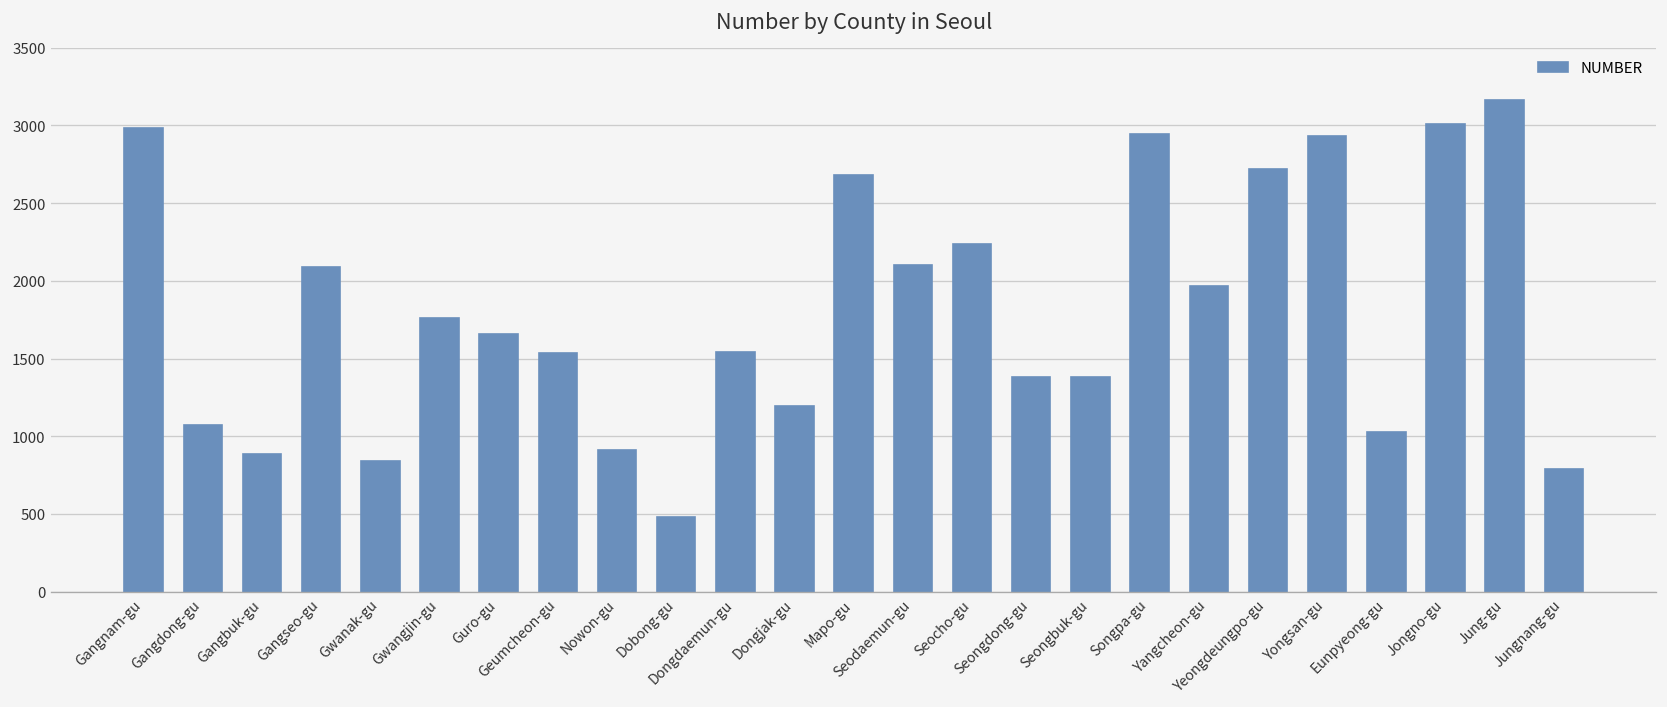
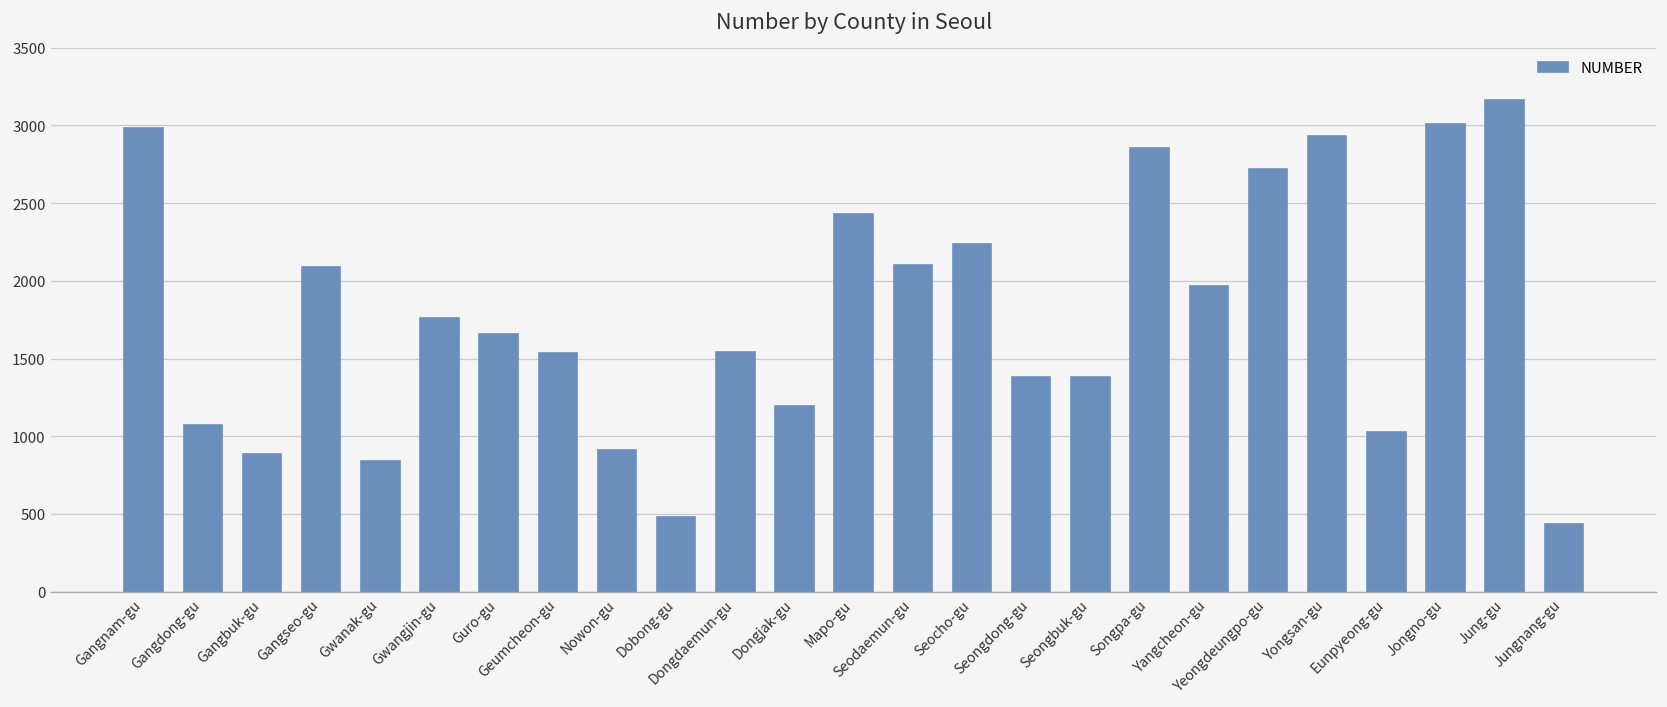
  {
    "Gangnam-gu": 2990,
    "Gangdong-gu": 1070,
    "Gangbuk-gu": 890,
    "Gangseo-gu": 2090,
    "Gwanak-gu": 840,
    "Gwangjin-gu": 1760,
    "Guro-gu": 1660,
    "Geumcheon-gu": 1530,
    "Nowon-gu": 910,
    "Dobong-gu": 480,
    "Dongdaemun-gu": 1540,
    "Dongjak-gu": 1190,
-   "Mapo-gu": 2680,
+   "Mapo-gu": 2430,
    "Seodaemun-gu": 2110,
    "Seocho-gu": 2240,
    "Seongdong-gu": 1380,
    "Seongbuk-gu": 1380,
-   "Songpa-gu": 2950,
+   "Songpa-gu": 2860,
    "Yangcheon-gu": 1970,
    "Yeongdeungpo-gu": 2720,
    "Yongsan-gu": 2930,
    "Eunpyeong-gu": 1030,
    "Jongno-gu": 3010,
    "Jung-gu": 3160,
-   "Jungnang-gu": 790
+   "Jungnang-gu": 440
  }
